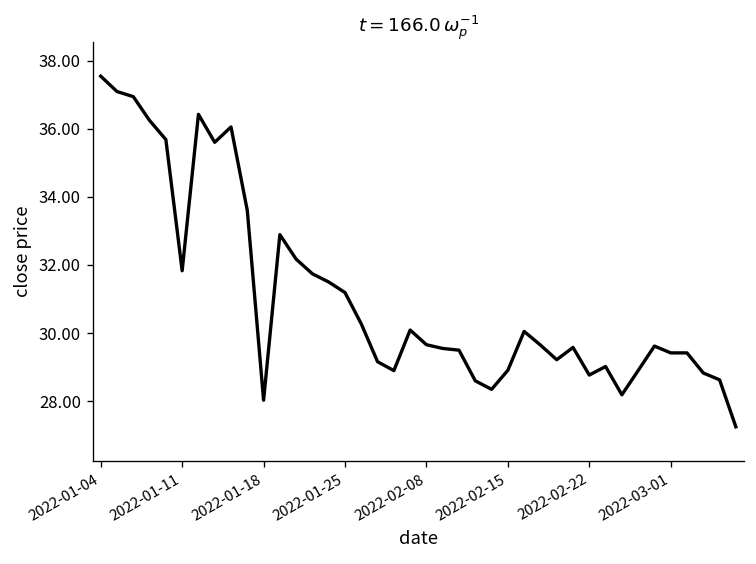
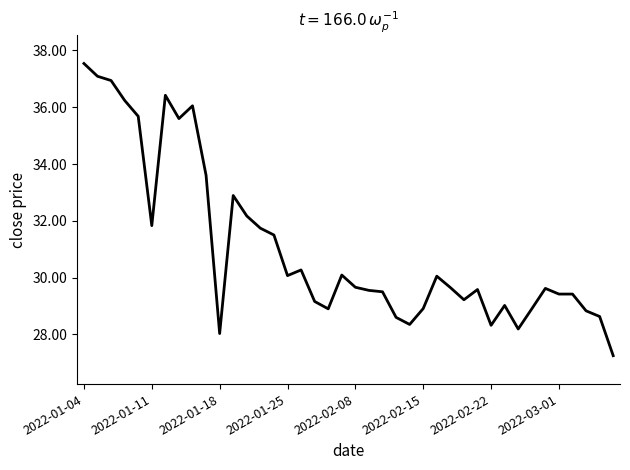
  {
    "2022-01-04": 37.5,
    "2022-01-11": 31.8,
    "2022-01-18": 28.0,
-   "2022-01-25": 31.2,
+   "2022-01-25": 30.1,
    "2022-02-08": 29.7,
    "2022-02-15": 28.9,
-   "2022-02-22": 28.8,
+   "2022-02-22": 28.3,
    "2022-03-01": 29.4
  }
